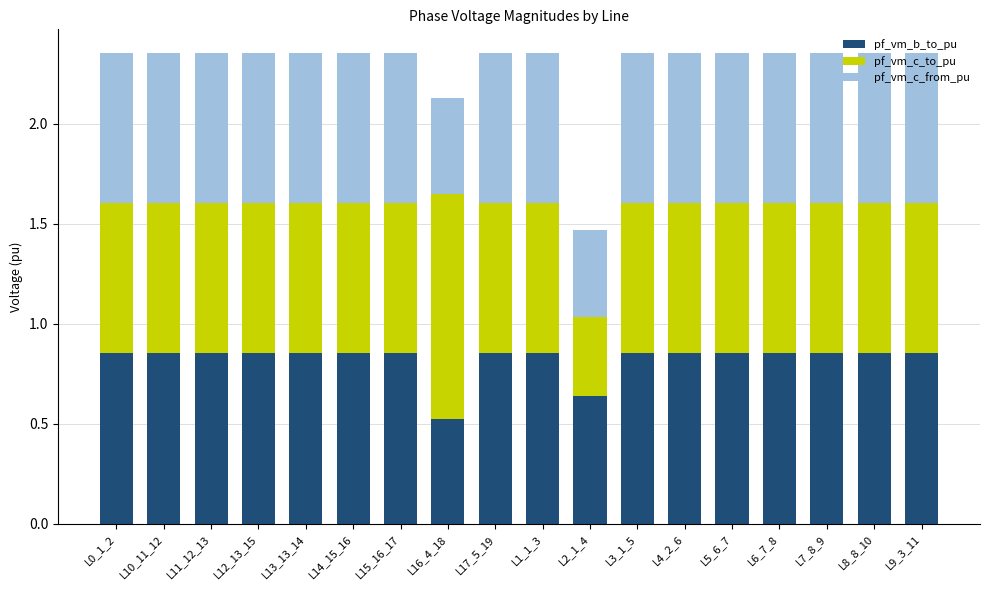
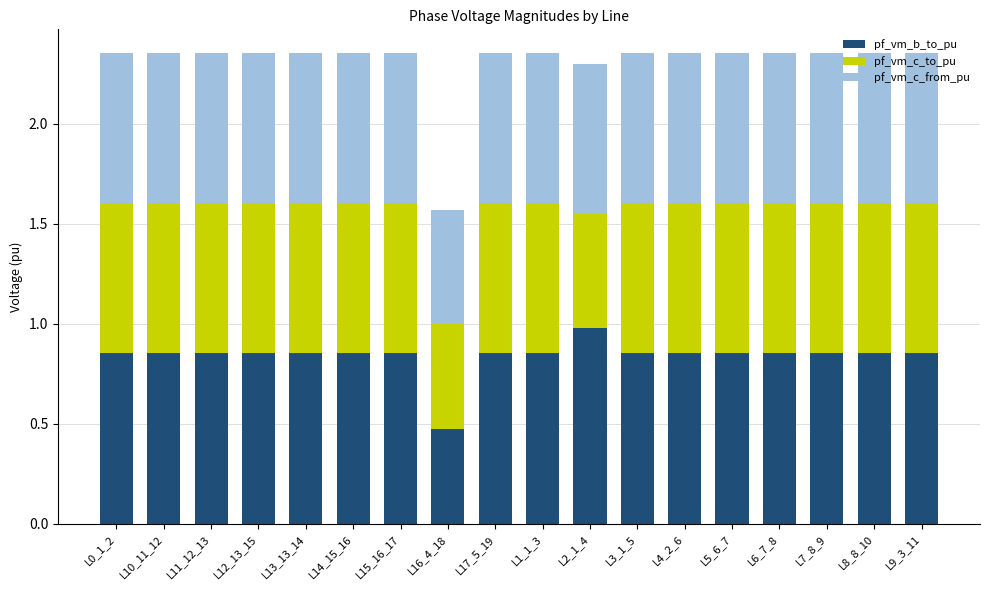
  {
    "pf_vm_b_to_pu": {
      "L0_1_2": 0.85,
      "L10_11_12": 0.85,
      "L11_12_13": 0.85,
      "L12_13_15": 0.85,
      "L13_13_14": 0.85,
      "L14_15_16": 0.85,
      "L15_16_17": 0.85,
-     "L16_4_18": 0.52,
+     "L16_4_18": 0.47,
      "L17_5_19": 0.85,
      "L1_1_3": 0.85,
-     "L2_1_4": 0.64,
+     "L2_1_4": 0.98,
      "L3_1_5": 0.85,
      "L4_2_6": 0.85,
      "L5_6_7": 0.85,
      "L6_7_8": 0.85,
      "L7_8_9": 0.85,
      "L8_8_10": 0.85,
      "L9_3_11": 0.85
    },
    "pf_vm_c_to_pu": {
      "L0_1_2": 0.75,
      "L10_11_12": 0.75,
      "L11_12_13": 0.75,
      "L12_13_15": 0.75,
      "L13_13_14": 0.75,
      "L14_15_16": 0.75,
      "L15_16_17": 0.75,
-     "L16_4_18": 1.12,
+     "L16_4_18": 0.52,
      "L17_5_19": 0.75,
      "L1_1_3": 0.75,
-     "L2_1_4": 0.39,
+     "L2_1_4": 0.57,
      "L3_1_5": 0.75,
      "L4_2_6": 0.75,
      "L5_6_7": 0.75,
      "L6_7_8": 0.75,
      "L7_8_9": 0.75,
      "L8_8_10": 0.75,
      "L9_3_11": 0.75
    },
    "pf_vm_c_from_pu": {
      "L0_1_2": 0.75,
      "L10_11_12": 0.75,
      "L11_12_13": 0.75,
      "L12_13_15": 0.75,
      "L13_13_14": 0.75,
      "L14_15_16": 0.75,
      "L15_16_17": 0.75,
-     "L16_4_18": 0.48,
+     "L16_4_18": 0.57,
      "L17_5_19": 0.75,
      "L1_1_3": 0.75,
-     "L2_1_4": 0.44,
+     "L2_1_4": 0.75,
      "L3_1_5": 0.75,
      "L4_2_6": 0.75,
      "L5_6_7": 0.75,
      "L6_7_8": 0.75,
      "L7_8_9": 0.75,
      "L8_8_10": 0.75,
      "L9_3_11": 0.75
    }
  }
